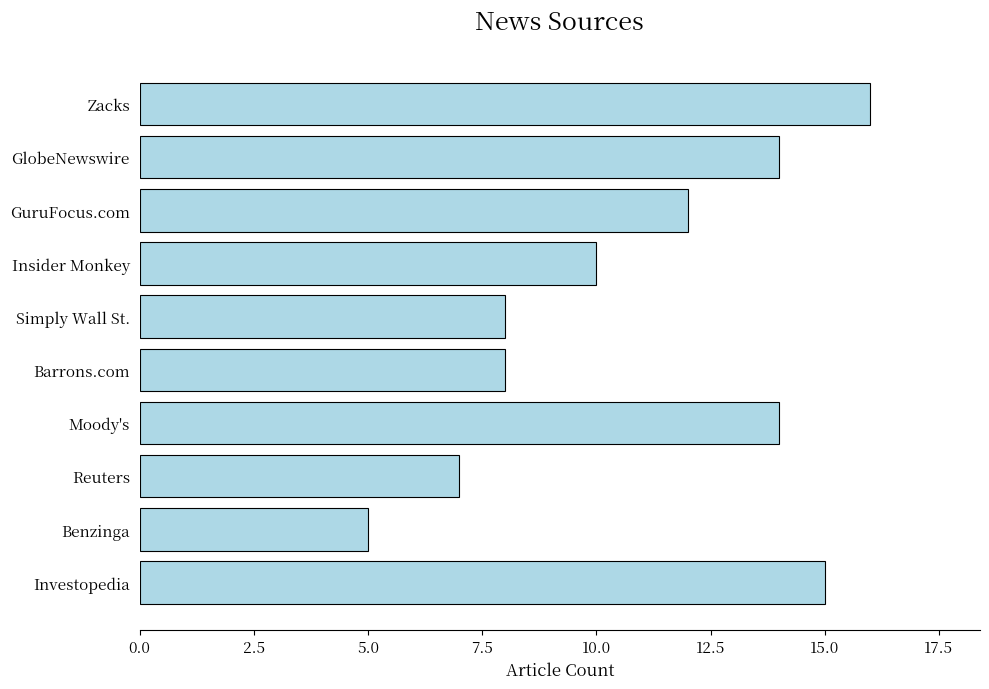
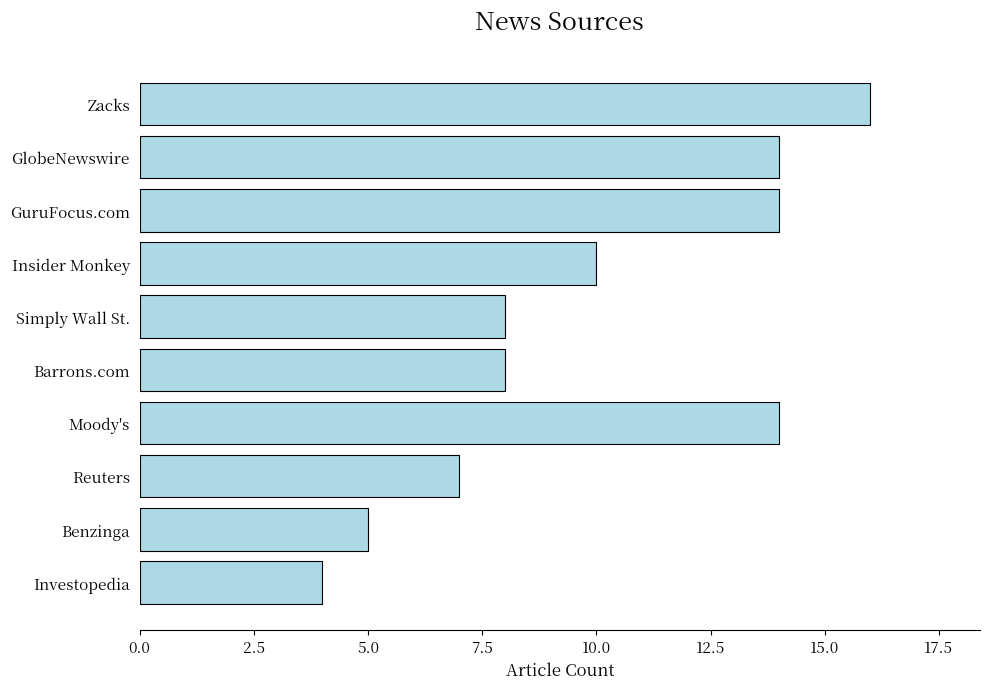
  {
    "Zacks": 16,
    "GlobeNewswire": 14,
-   "GuruFocus.com": 12,
+   "GuruFocus.com": 14,
    "Insider Monkey": 10,
    "Simply Wall St.": 8,
    "Barrons.com": 8,
    "Moody's": 14,
    "Reuters": 7,
    "Benzinga": 5,
-   "Investopedia": 15
+   "Investopedia": 4
  }
